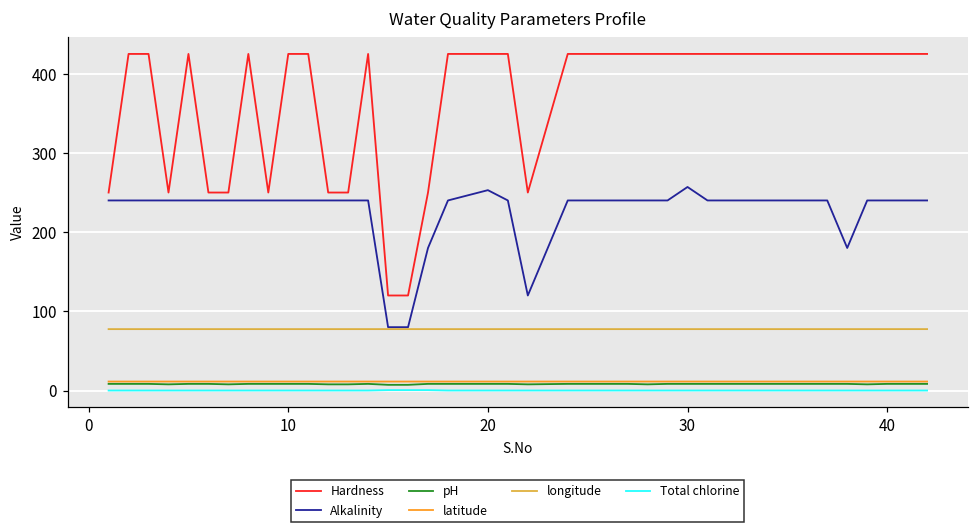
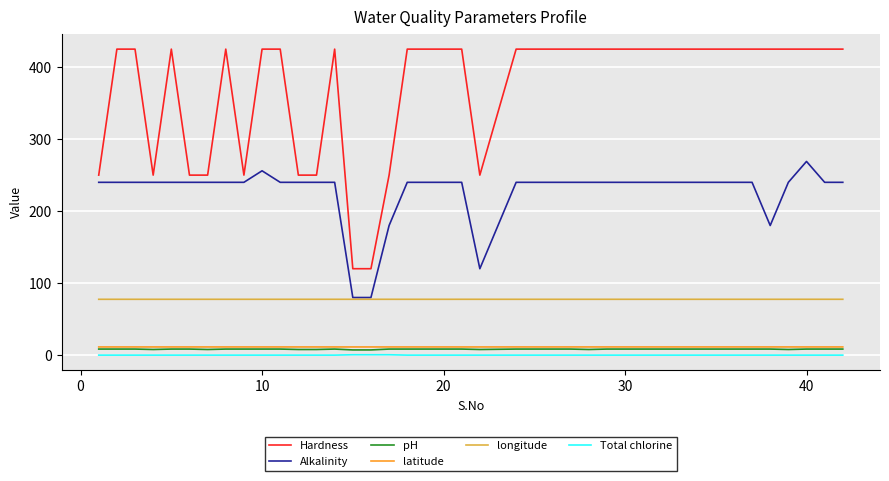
  {
    "Hardness": {
      "10": 430,
      "20": 430,
      "30": 430,
      "40": 430
    },
    "Alkalinity": {
-     "10": 240,
-     "20": 250,
-     "30": 260,
-     "40": 240
+     "10": 260,
+     "20": 240,
+     "30": 240,
+     "40": 270
    },
    "Total chlorine": {
      "10": 0,
      "20": 0,
      "30": 0,
      "40": 0
    }
  }
